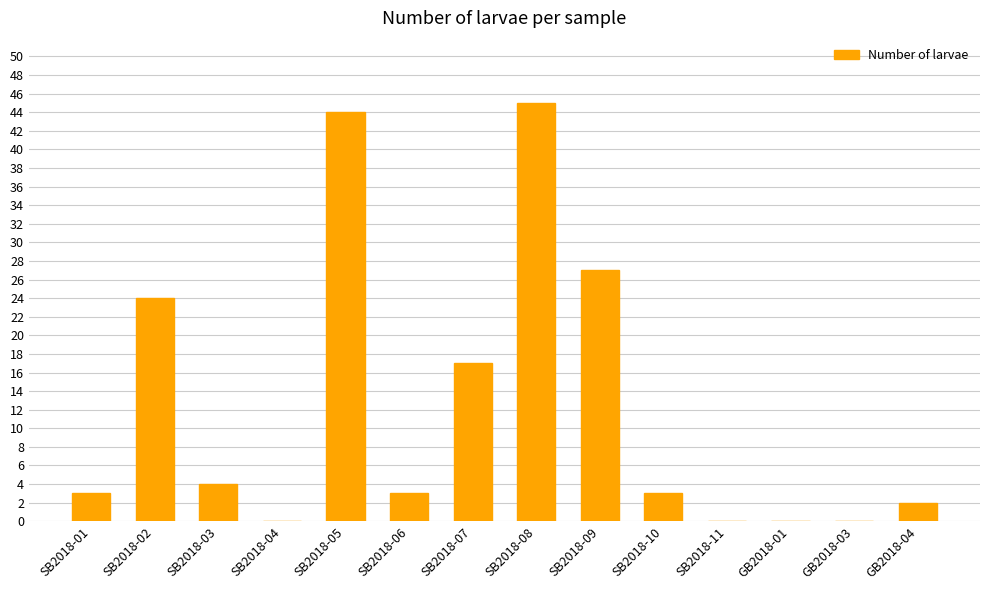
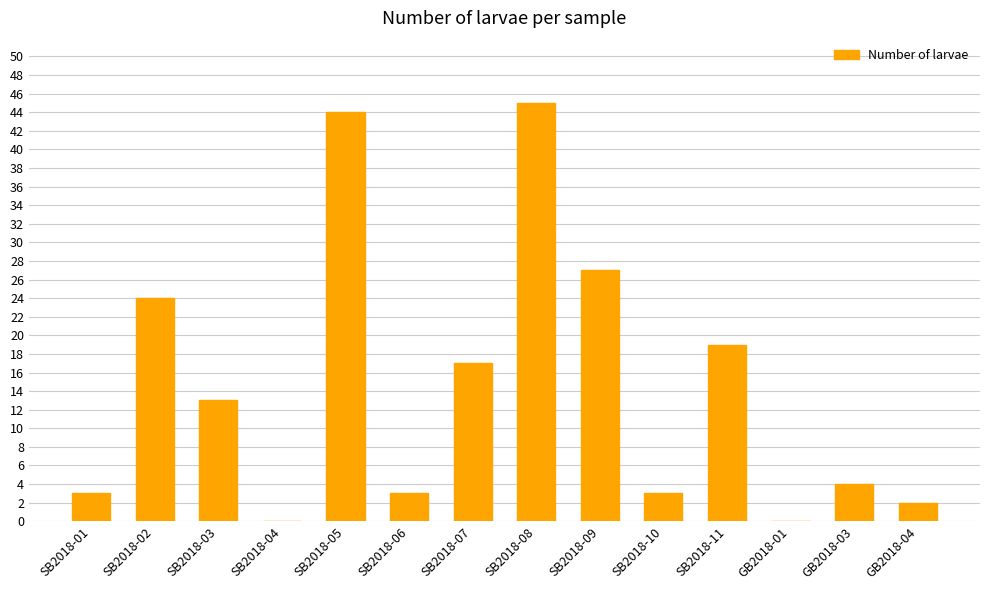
  {
    "SB2018-01": 3,
    "SB2018-02": 24,
-   "SB2018-03": 4,
+   "SB2018-03": 13,
    "SB2018-04": 0,
    "SB2018-05": 44,
    "SB2018-06": 3,
    "SB2018-07": 17,
    "SB2018-08": 45,
    "SB2018-09": 27,
    "SB2018-10": 3,
-   "SB2018-11": 0,
+   "SB2018-11": 19,
    "GB2018-01": 0,
-   "GB2018-03": 0,
+   "GB2018-03": 4,
    "GB2018-04": 2
  }
